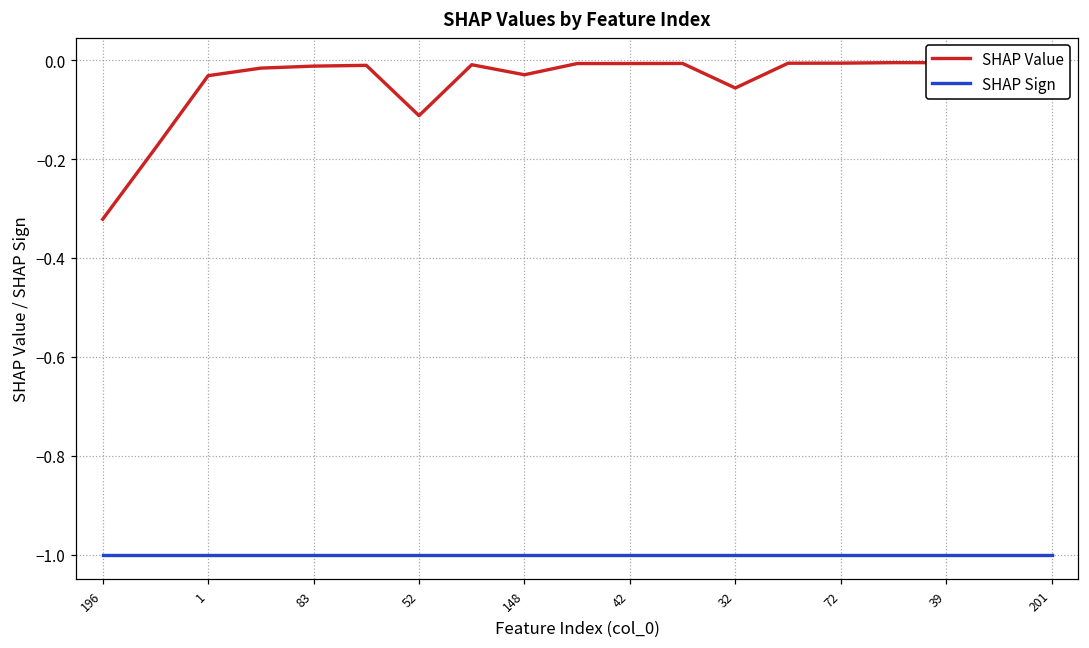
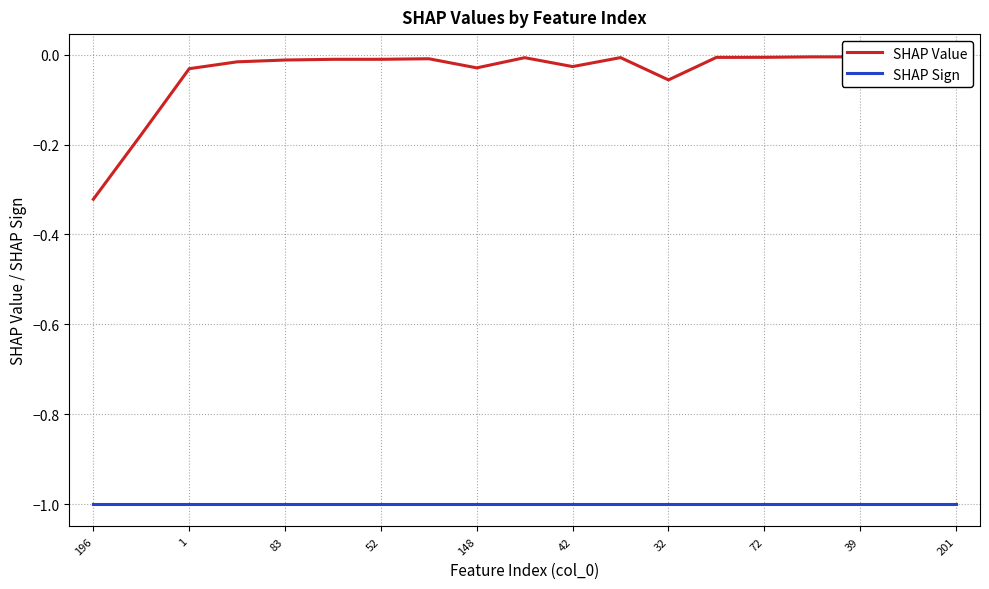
  {
    "SHAP Value": {
      "196": -0.32,
      "1": -0.03,
      "83": -0.01,
-     "52": -0.11,
+     "52": -0.01,
      "148": -0.03,
-     "42": -0.01,
+     "42": -0.03,
      "32": -0.06,
      "72": -0.01
    },
    "SHAP Sign": {
      "196": -1.00,
      "1": -1.00,
      "83": -1.00,
      "52": -1.00,
      "148": -1.00,
      "42": -1.00,
      "32": -1.00,
      "72": -1.00,
      "39": -1.00,
      "201": -1.00
    }
  }
